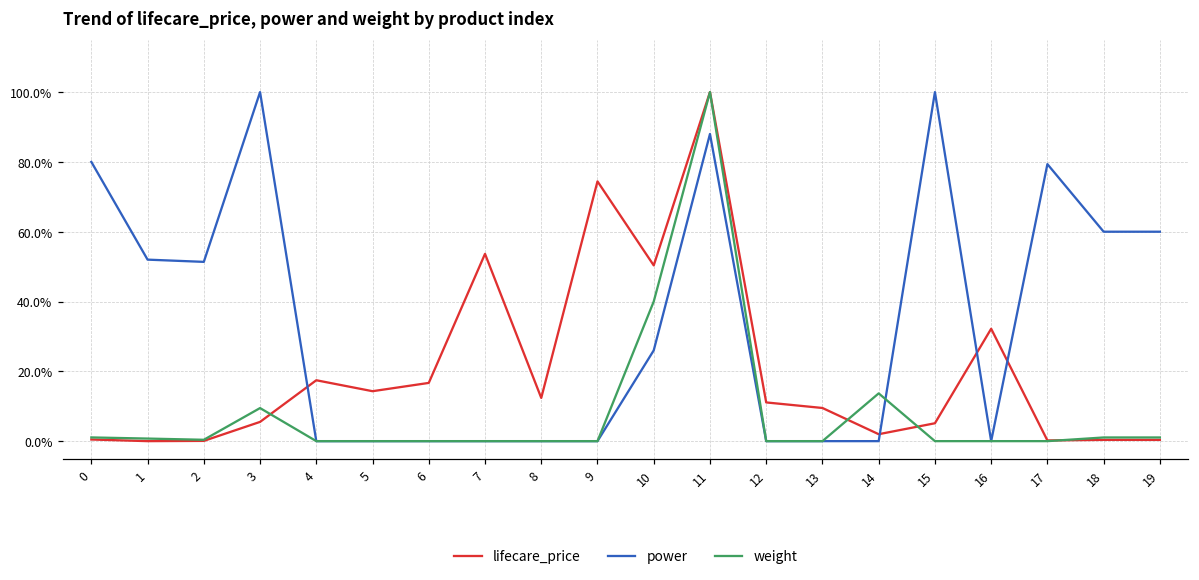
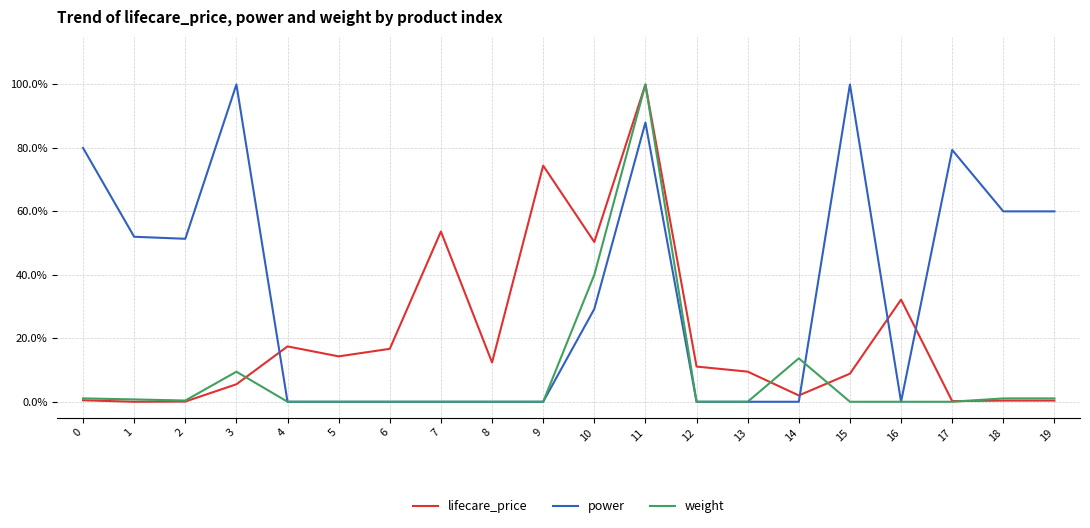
  {
    "lifecare_price": {
      "3": "6%",
      "4": "17%",
      "5": "14%",
      "6": "17%",
      "7": "54%",
      "8": "12%",
      "9": "74%",
      "10": "50%",
      "12": "11%",
      "13": "9%",
      "14": "2%",
-     "15": "5%",
+     "15": "9%",
      "16": "32%"
    },
    "power": {
      "0": "80%",
      "1": "52%",
      "2": "51%",
      "3": "100%",
-     "10": "26%",
+     "10": "29%",
      "11": "88%",
      "14": "0%",
      "15": "100%",
      "17": "79%",
      "18": "60%",
      "19": "60%"
    },
    "weight": {
      "3": "9%",
      "10": "40%",
      "14": "14%",
      "15": "0%"
    }
  }
